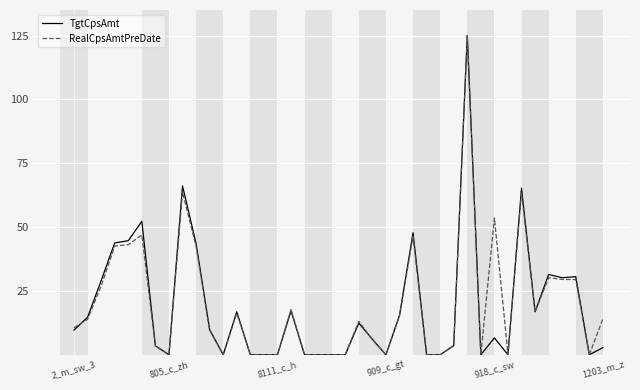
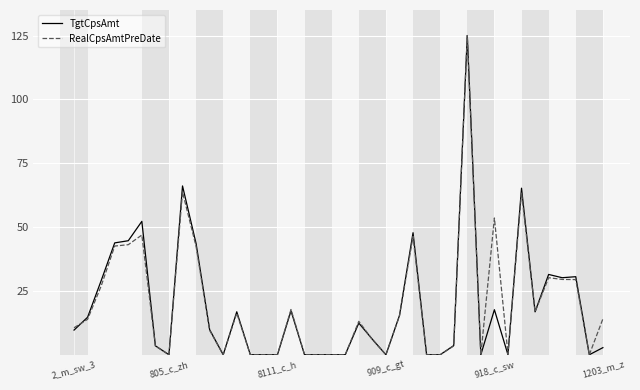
  {
    "TgtCpsAmt": {
-     "918_c_sw": 7,
+     "918_c_sw": 18,
      "1203_m_z": 3
    },
    "RealCpsAmtPreDate": {
      "918_c_sw": 54,
      "1203_m_z": 14
    }
  }
